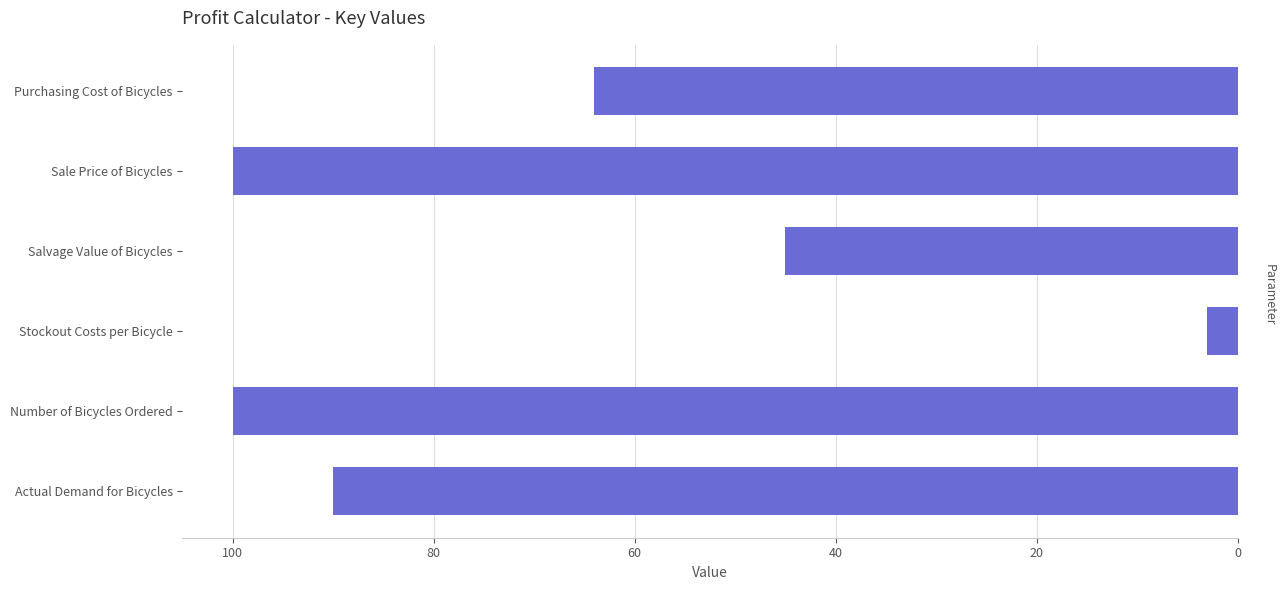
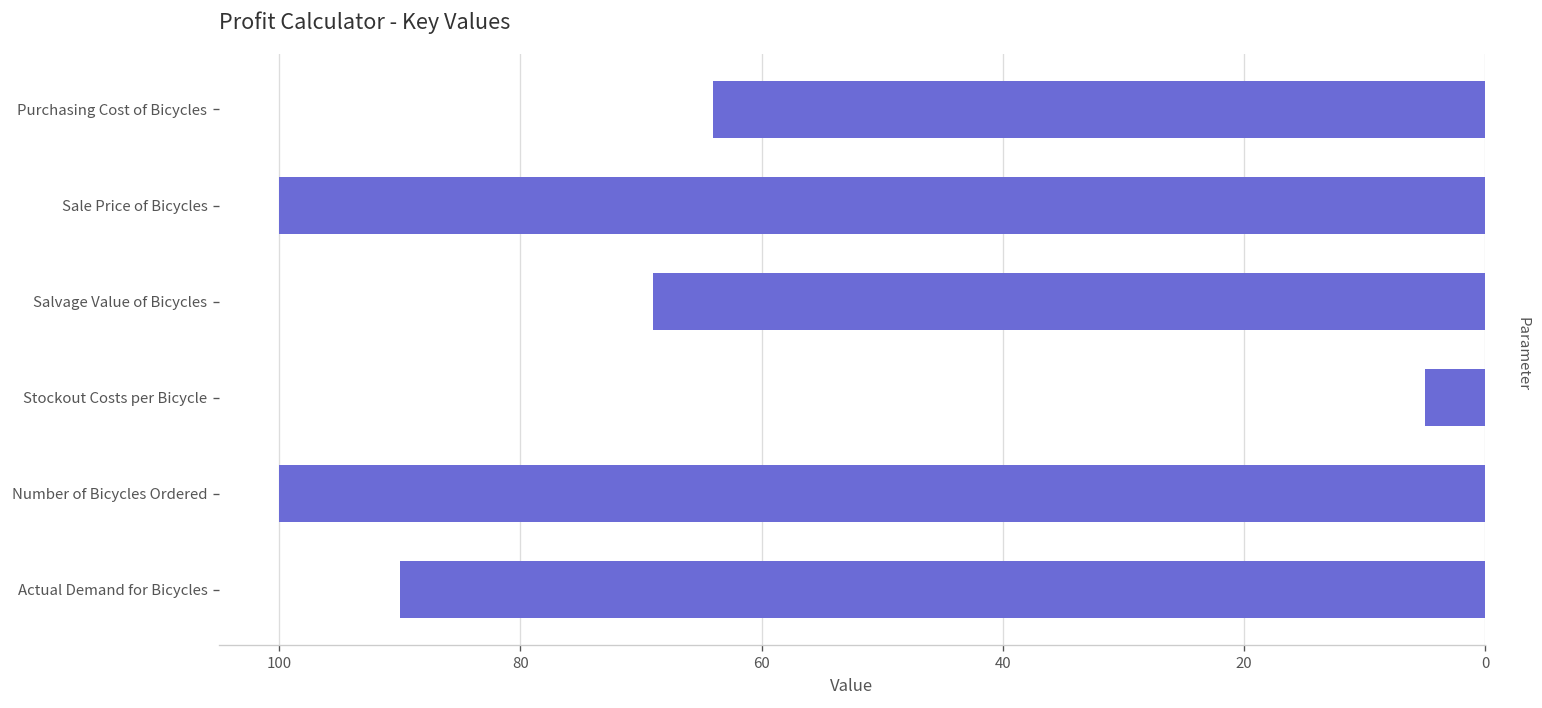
  {
    "Purchasing Cost of Bicycles": 64,
    "Sale Price of Bicycles": 100,
-   "Salvage Value of Bicycles": 45,
-   "Stockout Costs per Bicycle": 3,
+   "Salvage Value of Bicycles": 69,
+   "Stockout Costs per Bicycle": 5,
    "Number of Bicycles Ordered": 100,
    "Actual Demand for Bicycles": 90
  }
